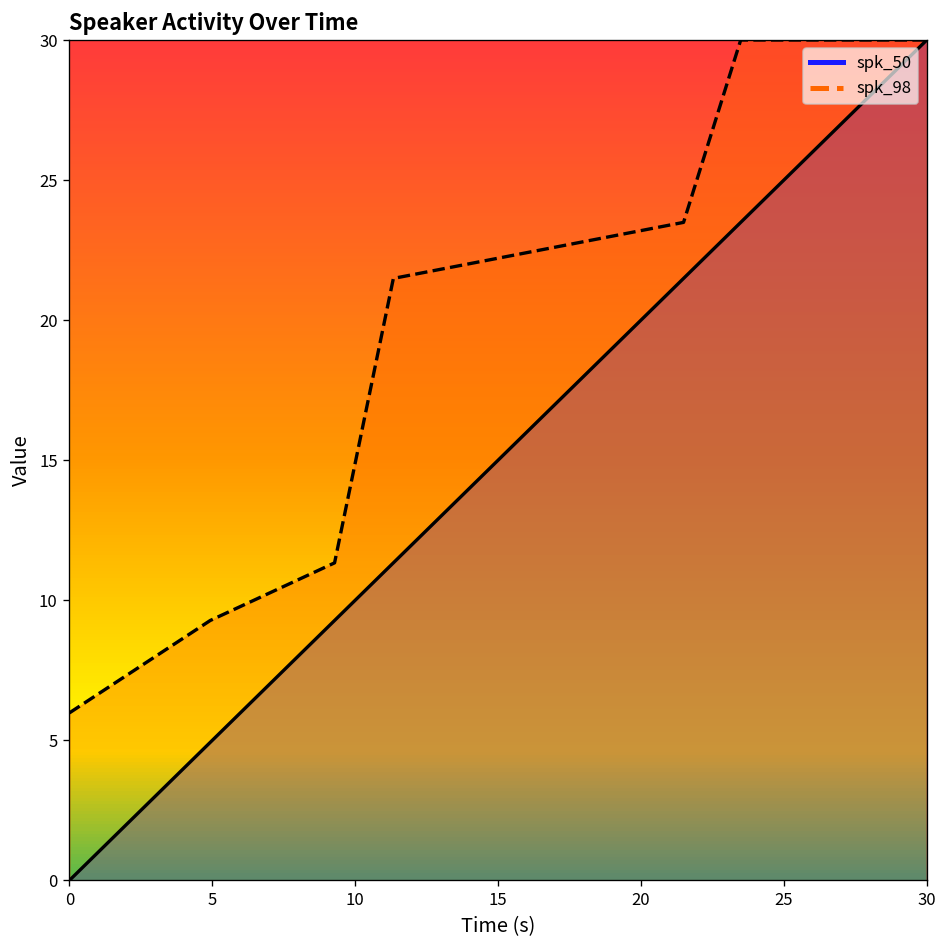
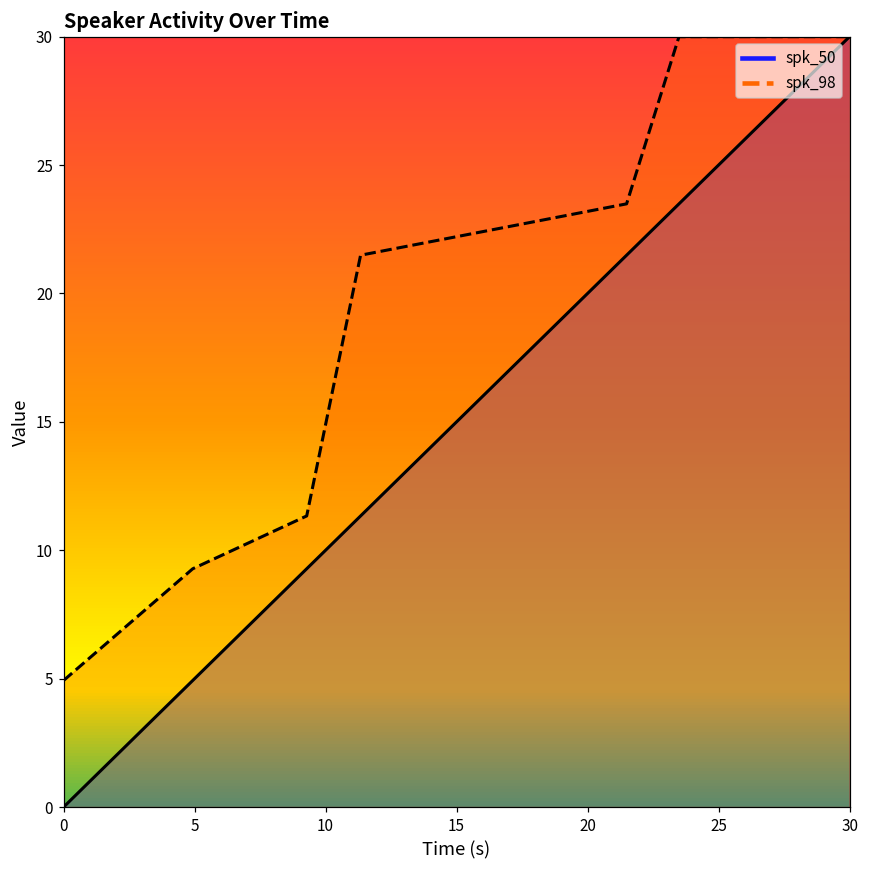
  {
    "spk_50": {
      "0": 0.0
    },
    "spk_98": {
-     "0": 6.0
+     "0": 4.9
    }
  }
